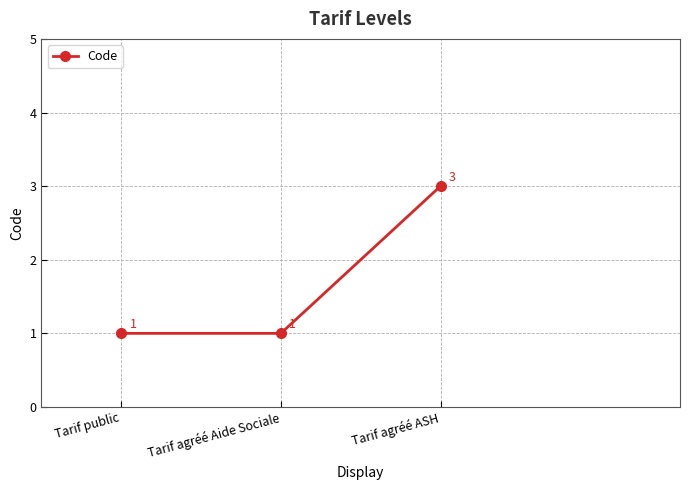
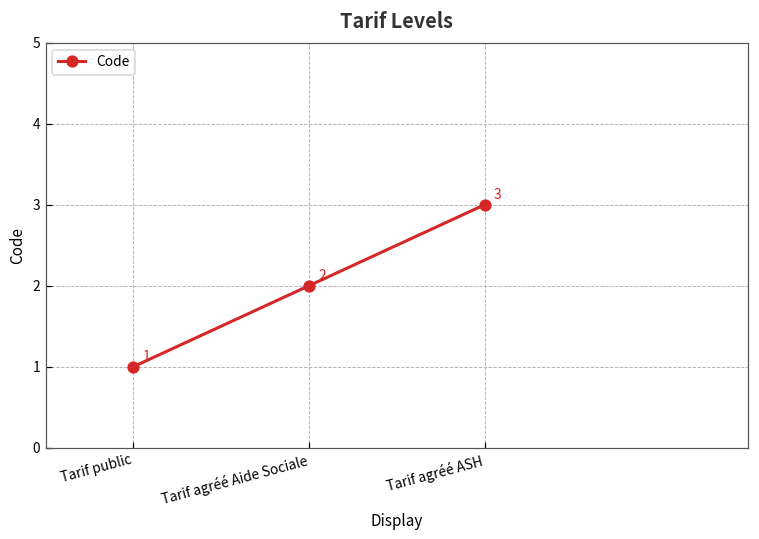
  {
    "Tarif public": 1,
-   "Tarif agréé Aide Sociale": 1,
+   "Tarif agréé Aide Sociale": 2,
    "Tarif agréé ASH": 3
  }
